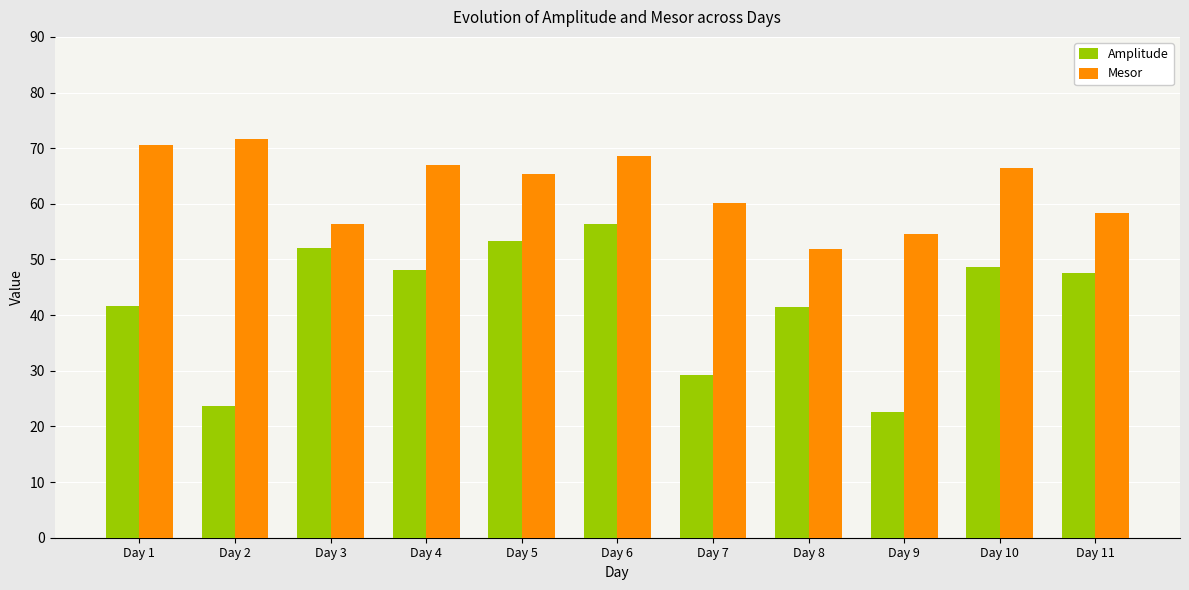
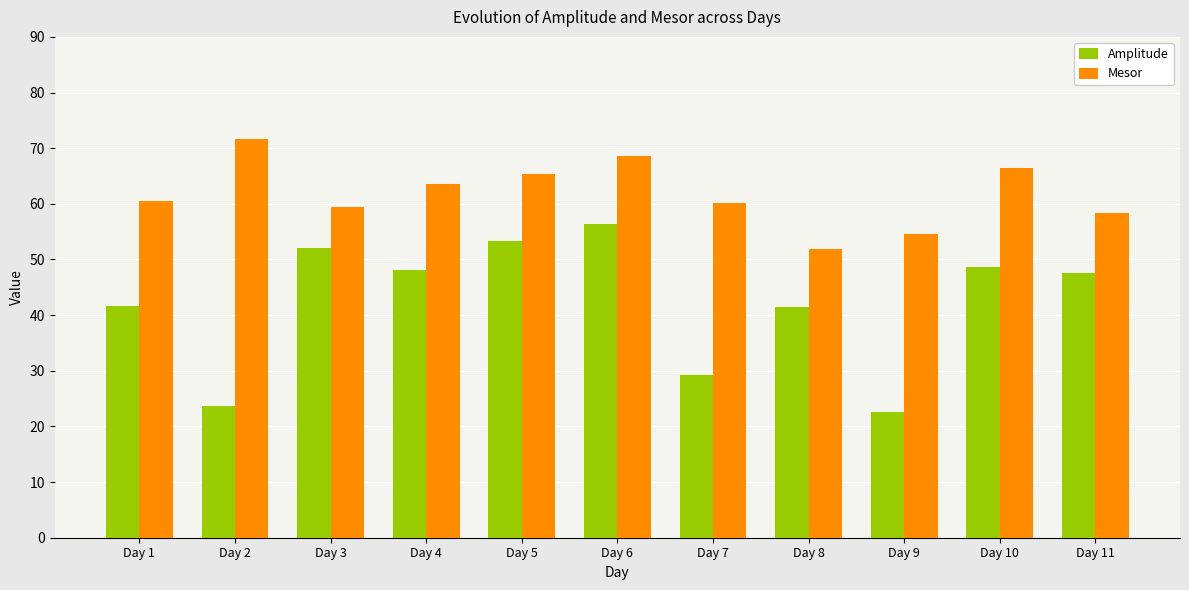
  {
    "Amplitude": {
      "Day 1": 42,
      "Day 2": 24,
      "Day 3": 52,
      "Day 4": 48,
      "Day 5": 53,
      "Day 6": 56,
      "Day 7": 29,
      "Day 8": 41,
      "Day 9": 23,
      "Day 10": 49,
      "Day 11": 48
    },
    "Mesor": {
-     "Day 1": 71,
+     "Day 1": 61,
      "Day 2": 72,
-     "Day 3": 56,
-     "Day 4": 67,
+     "Day 3": 59,
+     "Day 4": 64,
      "Day 5": 65,
      "Day 6": 69,
      "Day 7": 60,
      "Day 8": 52,
      "Day 9": 55,
      "Day 10": 66,
      "Day 11": 58
    }
  }
